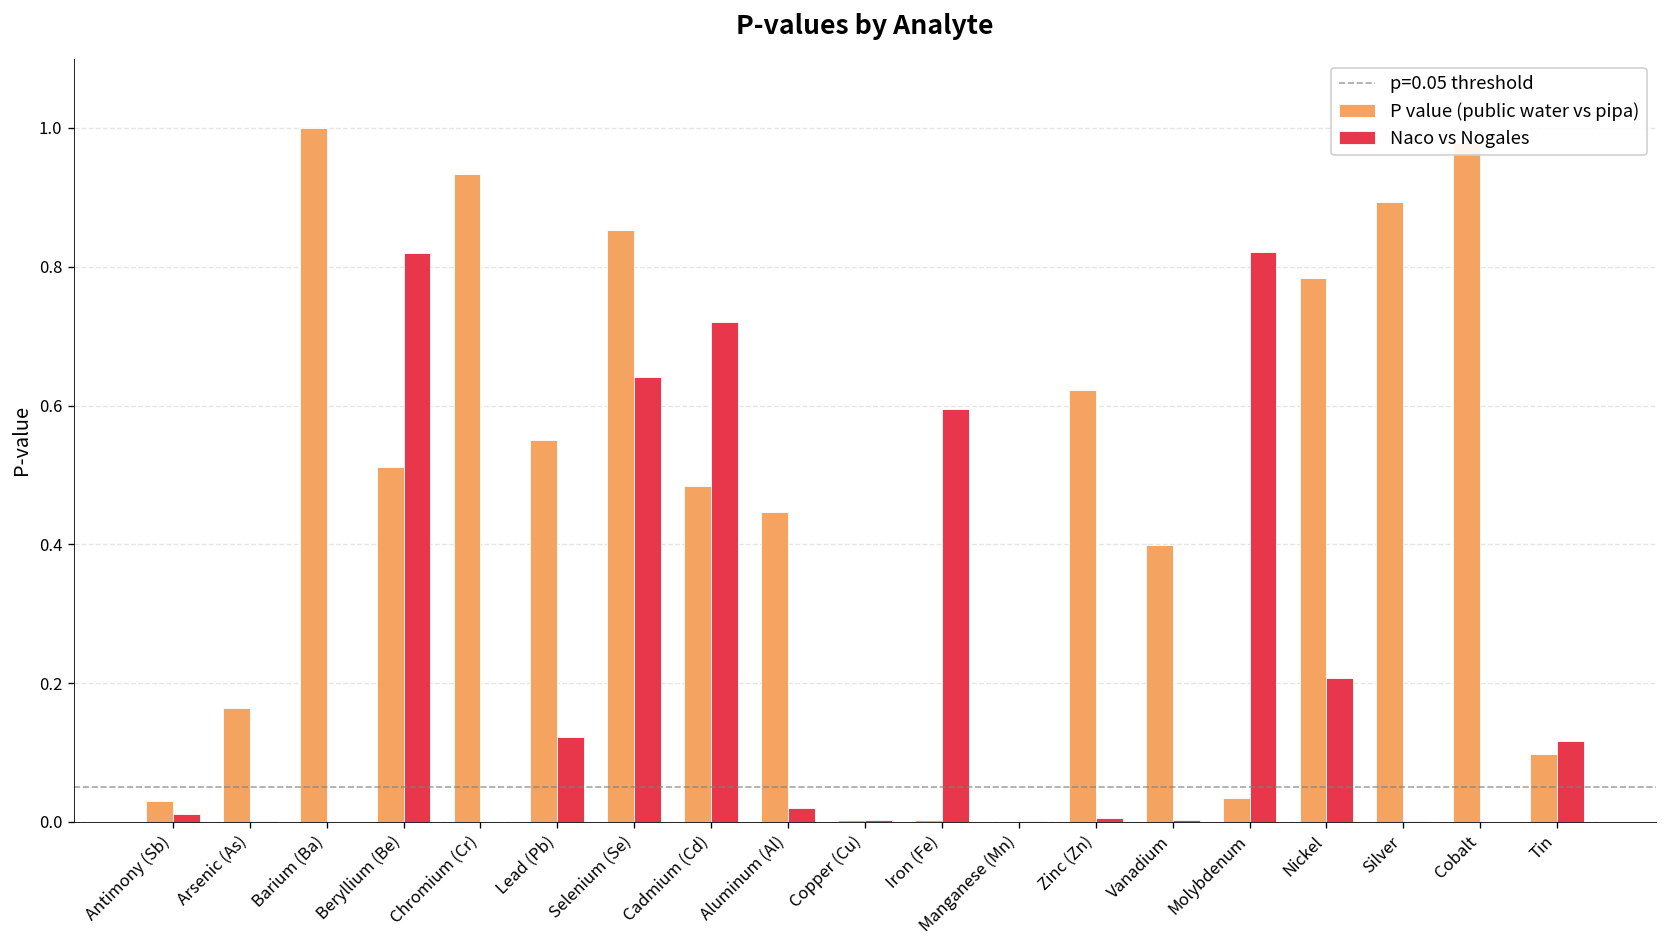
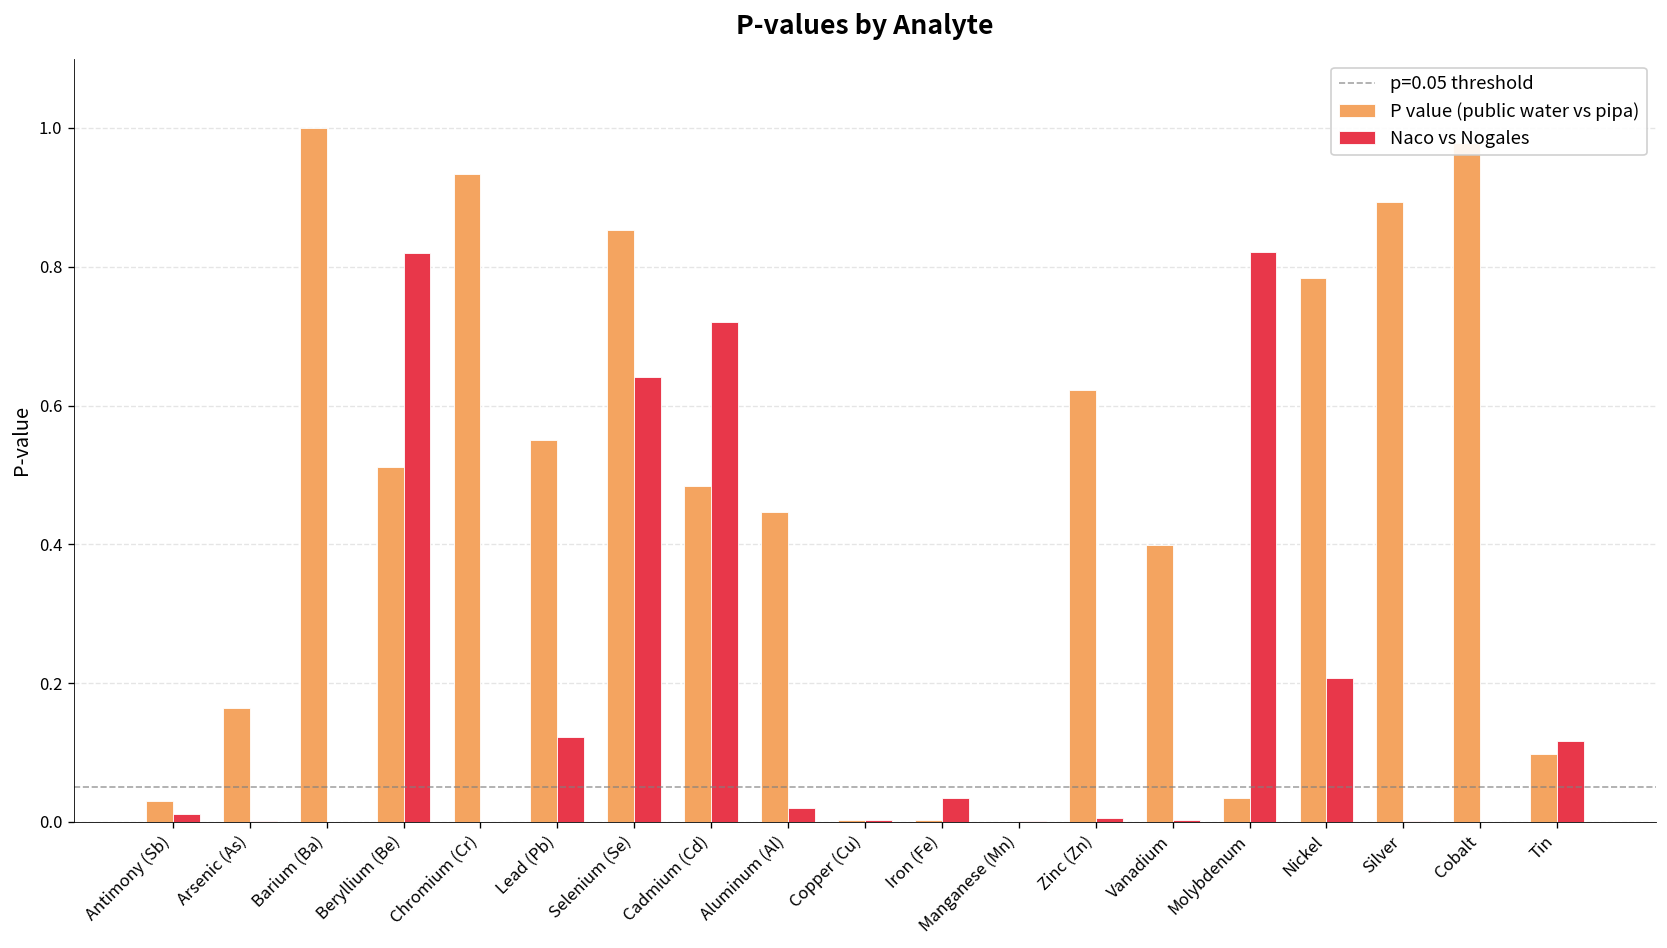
  {
    "P value (public water vs pipa)": {
      "Antimony (Sb)": 0.03,
      "Arsenic (As)": 0.16,
      "Barium (Ba)": 1.00,
      "Beryllium (Be)": 0.51,
      "Chromium (Cr)": 0.93,
      "Lead (Pb)": 0.55,
      "Selenium (Se)": 0.85,
      "Cadmium (Cd)": 0.48,
      "Aluminum (Al)": 0.45,
      "Zinc (Zn)": 0.62,
      "Vanadium": 0.40,
      "Molybdenum": 0.03,
      "Nickel": 0.78,
      "Silver": 0.89,
      "Tin": 0.10
    },
    "Naco vs Nogales": {
      "Antimony (Sb)": 0.01,
      "Beryllium (Be)": 0.82,
      "Lead (Pb)": 0.12,
      "Selenium (Se)": 0.64,
      "Cadmium (Cd)": 0.72,
      "Aluminum (Al)": 0.02,
-     "Iron (Fe)": 0.60,
+     "Iron (Fe)": 0.03,
      "Zinc (Zn)": 0.01,
      "Molybdenum": 0.82,
      "Nickel": 0.21,
      "Tin": 0.12
    }
  }
